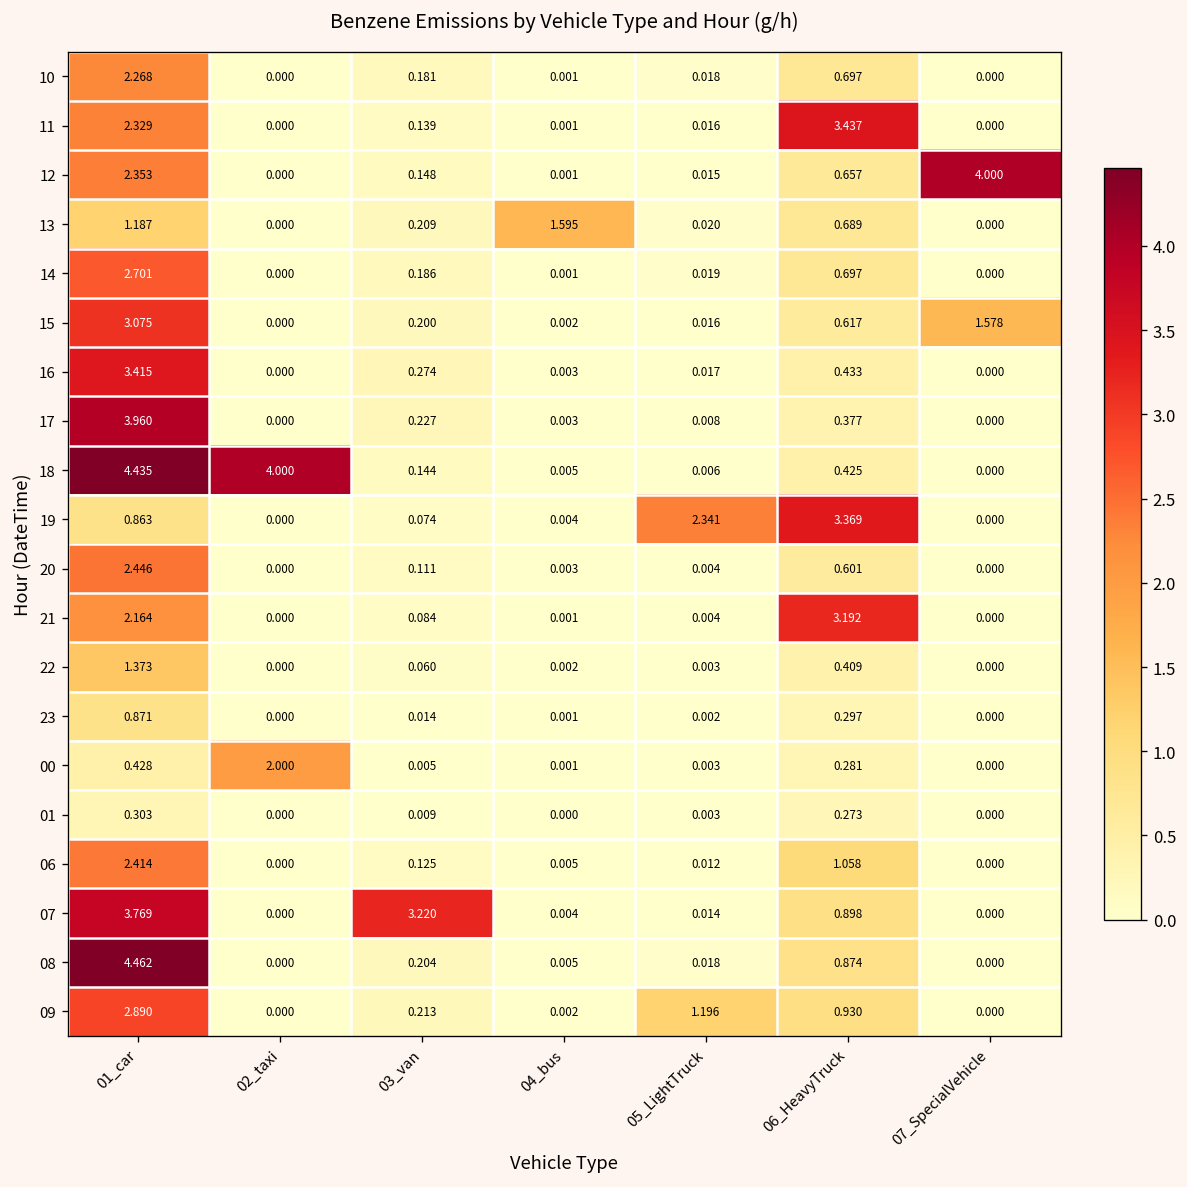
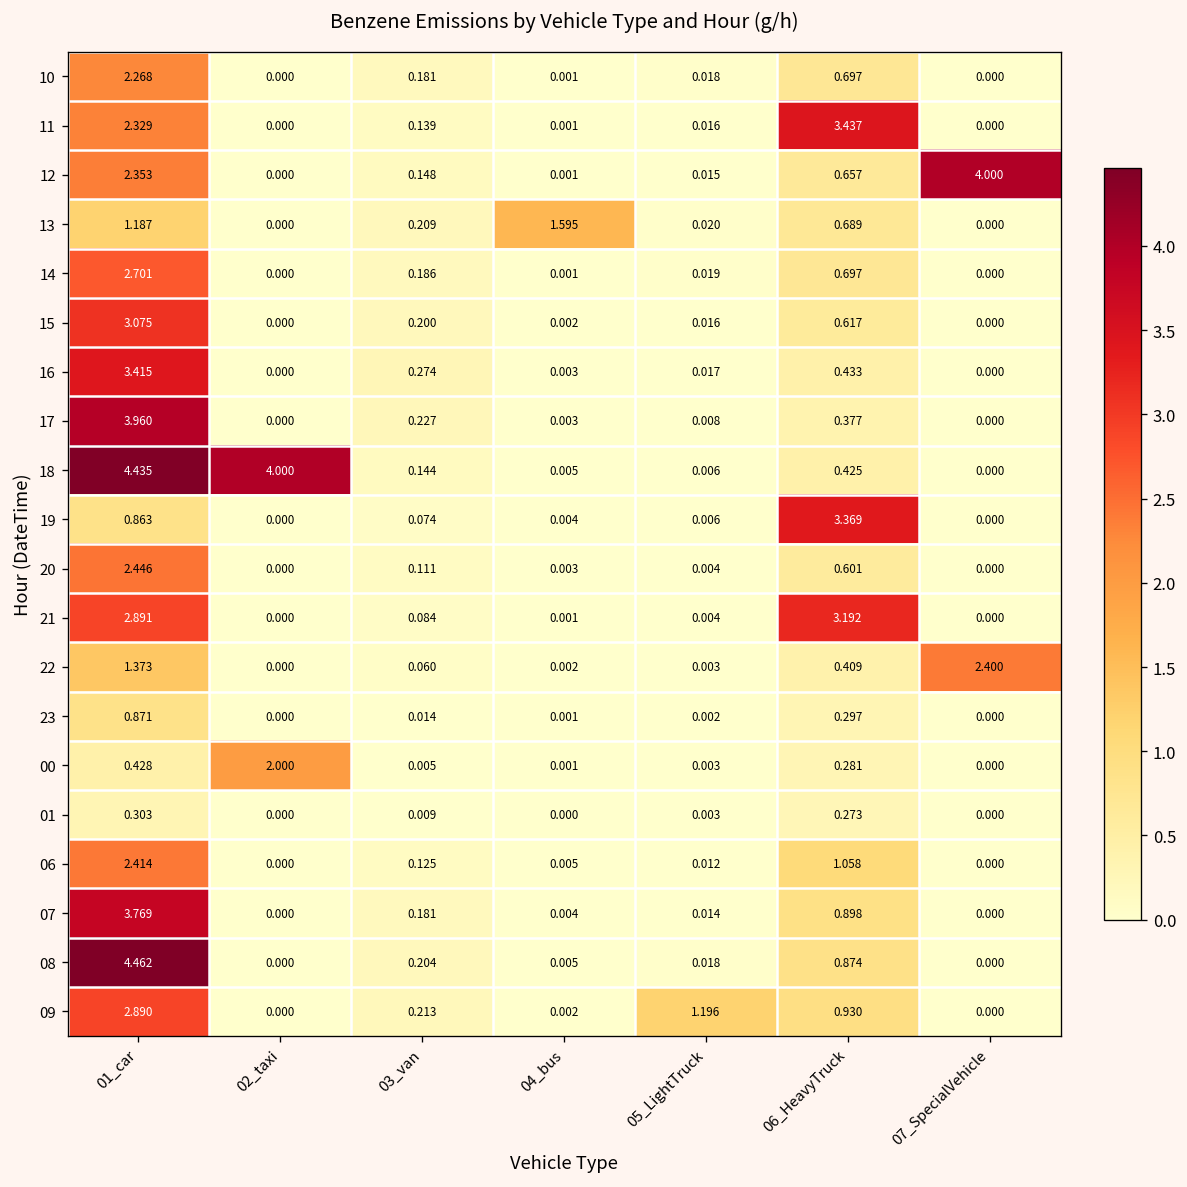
  {
    "10": {
      "01_car": 2.268,
      "02_taxi": 0.000,
      "03_van": 0.181,
      "04_bus": 0.001,
      "05_LightTruck": 0.018,
      "06_HeavyTruck": 0.697,
      "07_SpecialVehicle": 0.000
    },
    "11": {
      "01_car": 2.329,
      "02_taxi": 0.000,
      "03_van": 0.139,
      "04_bus": 0.001,
      "05_LightTruck": 0.016,
      "06_HeavyTruck": 3.437,
      "07_SpecialVehicle": 0.000
    },
    "12": {
      "01_car": 2.353,
      "02_taxi": 0.000,
      "03_van": 0.148,
      "04_bus": 0.001,
      "05_LightTruck": 0.015,
      "06_HeavyTruck": 0.657,
      "07_SpecialVehicle": 4.000
    },
    "13": {
      "01_car": 1.187,
      "02_taxi": 0.000,
      "03_van": 0.209,
      "04_bus": 1.595,
      "05_LightTruck": 0.020,
      "06_HeavyTruck": 0.689,
      "07_SpecialVehicle": 0.000
    },
    "14": {
      "01_car": 2.701,
      "02_taxi": 0.000,
      "03_van": 0.186,
      "04_bus": 0.001,
      "05_LightTruck": 0.019,
      "06_HeavyTruck": 0.697,
      "07_SpecialVehicle": 0.000
    },
    "15": {
      "01_car": 3.075,
      "02_taxi": 0.000,
      "03_van": 0.200,
      "04_bus": 0.002,
      "05_LightTruck": 0.016,
      "06_HeavyTruck": 0.617,
-     "07_SpecialVehicle": 1.578
+     "07_SpecialVehicle": 0.000
    },
    "16": {
      "01_car": 3.415,
      "02_taxi": 0.000,
      "03_van": 0.274,
      "04_bus": 0.003,
      "05_LightTruck": 0.017,
      "06_HeavyTruck": 0.433,
      "07_SpecialVehicle": 0.000
    },
    "17": {
      "01_car": 3.960,
      "02_taxi": 0.000,
      "03_van": 0.227,
      "04_bus": 0.003,
      "05_LightTruck": 0.008,
      "06_HeavyTruck": 0.377,
      "07_SpecialVehicle": 0.000
    },
    "18": {
      "01_car": 4.435,
      "02_taxi": 4.000,
      "03_van": 0.144,
      "04_bus": 0.005,
      "05_LightTruck": 0.006,
      "06_HeavyTruck": 0.425,
      "07_SpecialVehicle": 0.000
    },
    "19": {
      "01_car": 0.863,
      "02_taxi": 0.000,
      "03_van": 0.074,
      "04_bus": 0.004,
-     "05_LightTruck": 2.341,
+     "05_LightTruck": 0.006,
      "06_HeavyTruck": 3.369,
      "07_SpecialVehicle": 0.000
    },
    "20": {
      "01_car": 2.446,
      "02_taxi": 0.000,
      "03_van": 0.111,
      "04_bus": 0.003,
      "05_LightTruck": 0.004,
      "06_HeavyTruck": 0.601,
      "07_SpecialVehicle": 0.000
    },
    "21": {
-     "01_car": 2.164,
+     "01_car": 2.891,
      "02_taxi": 0.000,
      "03_van": 0.084,
      "04_bus": 0.001,
      "05_LightTruck": 0.004,
      "06_HeavyTruck": 3.192,
      "07_SpecialVehicle": 0.000
    },
    "22": {
      "01_car": 1.373,
      "02_taxi": 0.000,
      "03_van": 0.060,
      "04_bus": 0.002,
      "05_LightTruck": 0.003,
      "06_HeavyTruck": 0.409,
-     "07_SpecialVehicle": 0.000
+     "07_SpecialVehicle": 2.400
    },
    "23": {
      "01_car": 0.871,
      "02_taxi": 0.000,
      "03_van": 0.014,
      "04_bus": 0.001,
      "05_LightTruck": 0.002,
      "06_HeavyTruck": 0.297,
      "07_SpecialVehicle": 0.000
    },
    "00": {
      "01_car": 0.428,
      "02_taxi": 2.000,
      "03_van": 0.005,
      "04_bus": 0.001,
      "05_LightTruck": 0.003,
      "06_HeavyTruck": 0.281,
      "07_SpecialVehicle": 0.000
    },
    "01": {
      "01_car": 0.303,
      "02_taxi": 0.000,
      "03_van": 0.009,
      "04_bus": 0.000,
      "05_LightTruck": 0.003,
      "06_HeavyTruck": 0.273,
      "07_SpecialVehicle": 0.000
    },
    "06": {
      "01_car": 2.414,
      "02_taxi": 0.000,
      "03_van": 0.125,
      "04_bus": 0.005,
      "05_LightTruck": 0.012,
      "06_HeavyTruck": 1.058,
      "07_SpecialVehicle": 0.000
    },
    "07": {
      "01_car": 3.769,
      "02_taxi": 0.000,
-     "03_van": 3.220,
+     "03_van": 0.181,
      "04_bus": 0.004,
      "05_LightTruck": 0.014,
      "06_HeavyTruck": 0.898,
      "07_SpecialVehicle": 0.000
    },
    "08": {
      "01_car": 4.462,
      "02_taxi": 0.000,
      "03_van": 0.204,
      "04_bus": 0.005,
      "05_LightTruck": 0.018,
      "06_HeavyTruck": 0.874,
      "07_SpecialVehicle": 0.000
    },
    "09": {
      "01_car": 2.890,
      "02_taxi": 0.000,
      "03_van": 0.213,
      "04_bus": 0.002,
      "05_LightTruck": 1.196,
      "06_HeavyTruck": 0.930,
      "07_SpecialVehicle": 0.000
    }
  }
